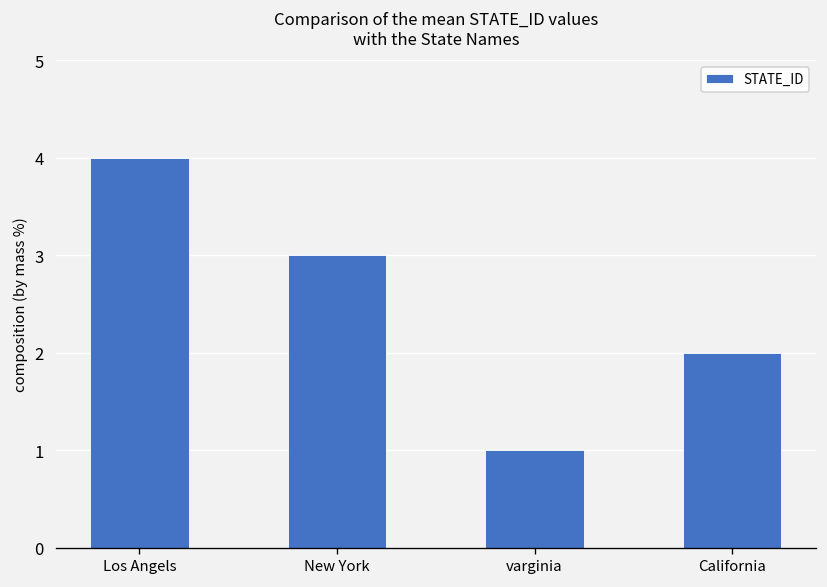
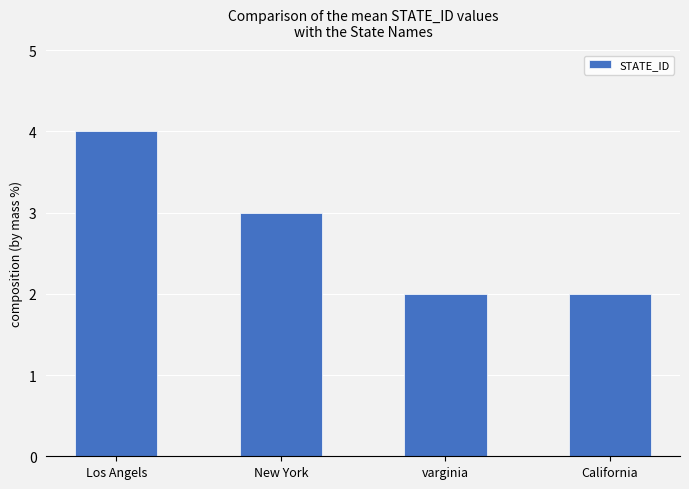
  {
    "Los Angels": 4,
    "New York": 3,
-   "varginia": 1,
+   "varginia": 2,
    "California": 2
  }
